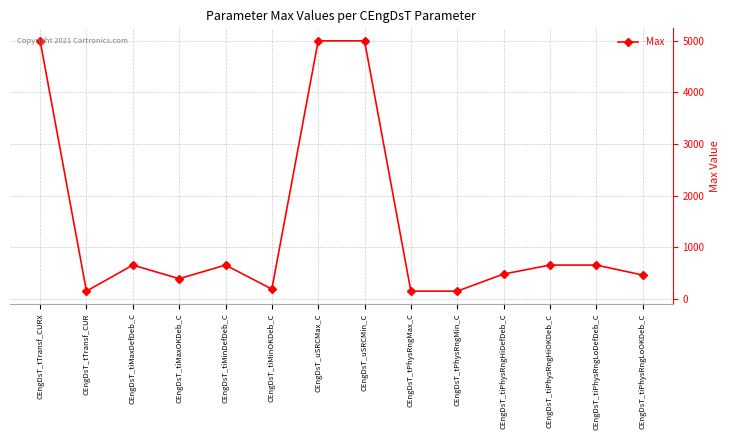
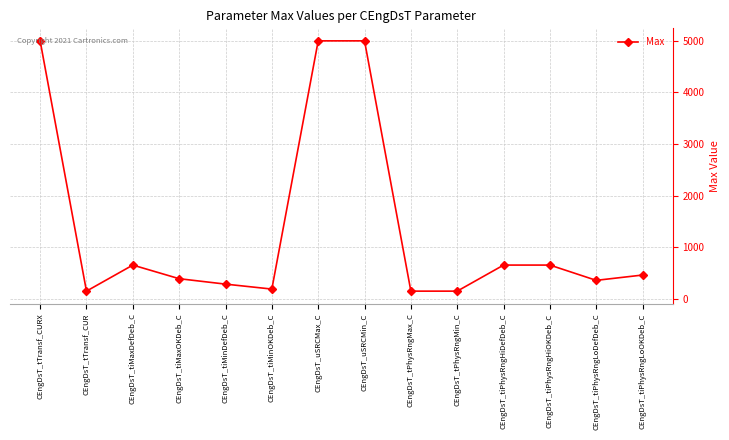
  {
    "CEngDsT_tTransf_CUR": 200,
    "CEngDsT_tiMaxDefDeb_C": 700,
    "CEngDsT_tiMaxOKDeb_C": 400,
-   "CEngDsT_tiMinDefDeb_C": 700,
+   "CEngDsT_tiMinDefDeb_C": 300,
    "CEngDsT_tiMinOKDeb_C": 200,
    "CEngDsT_uSRCMax_C": 5000,
    "CEngDsT_uSRCMin_C": 5000,
    "CEngDsT_tPhysRngMax_C": 200,
    "CEngDsT_tPhysRngMin_C": 200,
-   "CEngDsT_tiPhysRngHiDefDeb_C": 500,
+   "CEngDsT_tiPhysRngHiDefDeb_C": 700,
    "CEngDsT_tiPhysRngHiOKDeb_C": 700,
-   "CEngDsT_tiPhysRngLoDefDeb_C": 700,
+   "CEngDsT_tiPhysRngLoDefDeb_C": 400,
    "CEngDsT_tiPhysRngLoOKDeb_C": 500
  }
